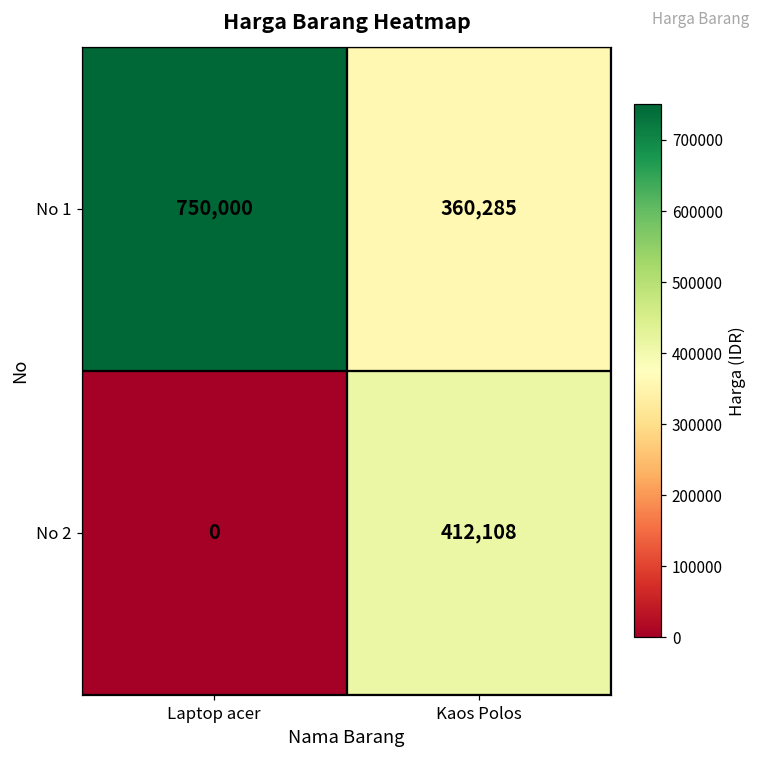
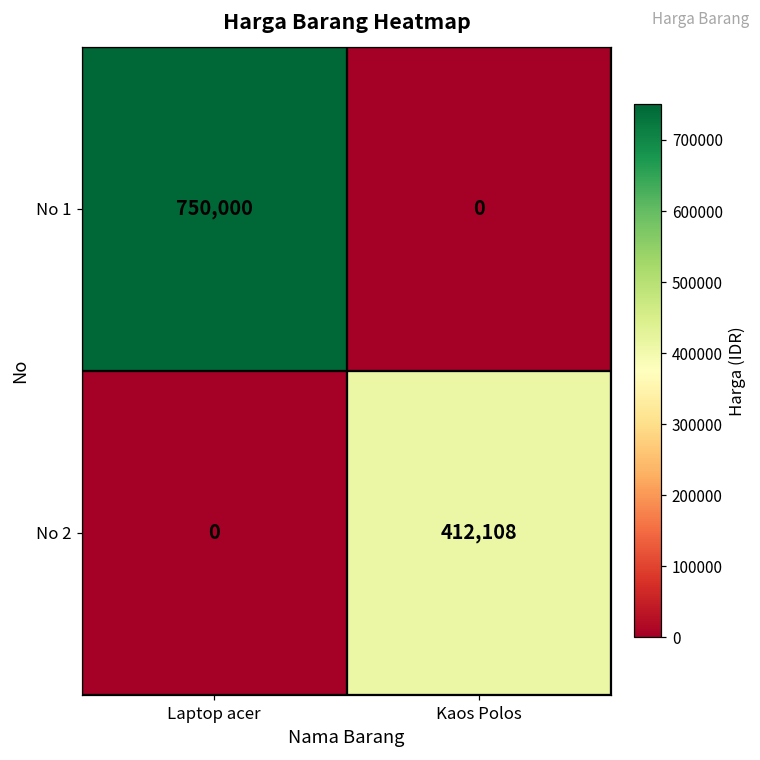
  {
    "No 1": {
      "Laptop acer": "750,000",
-     "Kaos Polos": "360,285"
+     "Kaos Polos": "0"
    },
    "No 2": {
      "Laptop acer": "0",
      "Kaos Polos": "412,108"
    }
  }
